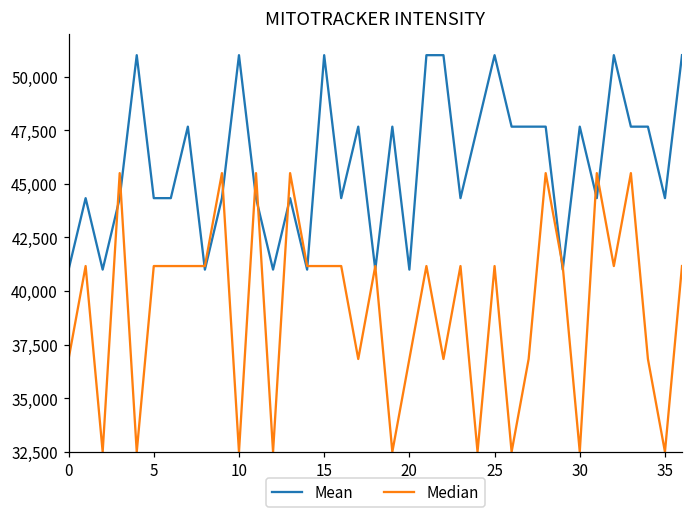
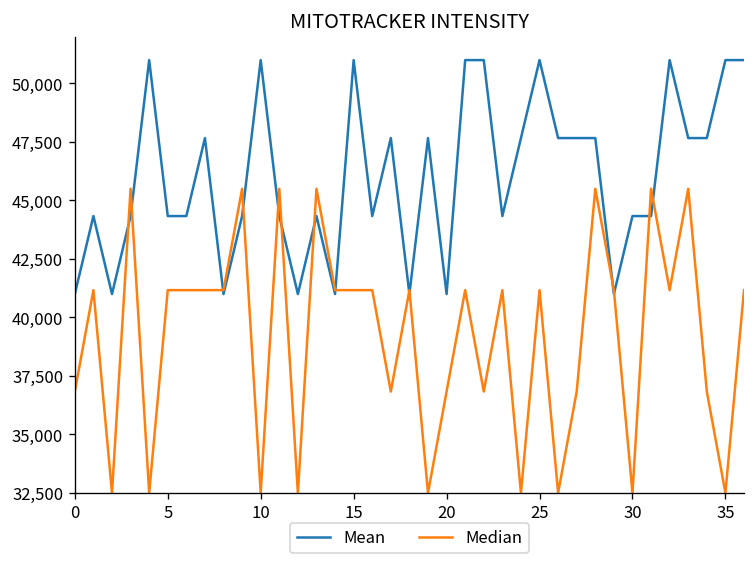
  {
    "Mean": {
      "0": "41,000",
      "5": "44,300",
      "10": "51,000",
      "15": "51,000",
      "20": "41,000",
      "25": "51,000",
-     "30": "47,700",
-     "35": "44,300"
+     "30": "44,300",
+     "35": "51,000"
    },
    "Median": {
      "0": "36,800",
      "5": "41,200",
      "10": "32,500",
      "15": "41,200",
      "20": "36,800",
      "25": "41,200",
      "30": "32,500",
      "35": "32,500"
    }
  }
